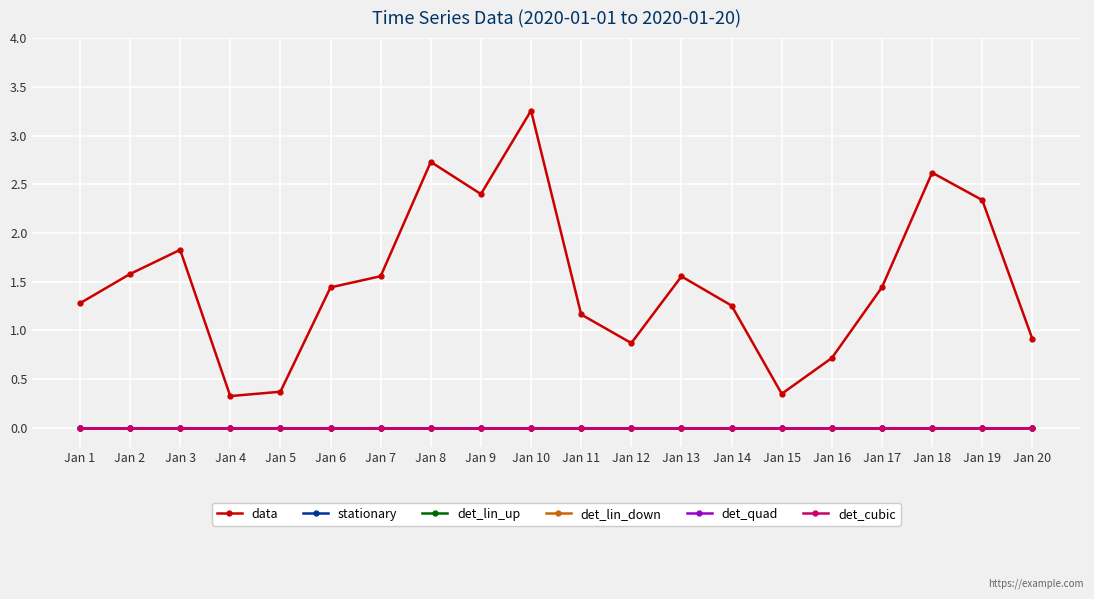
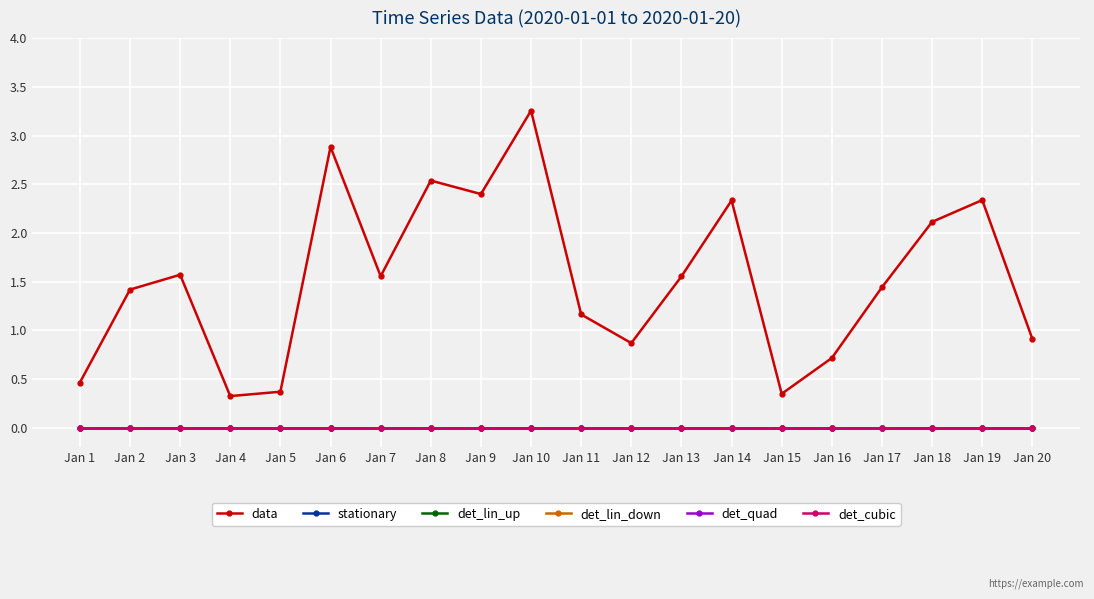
  {
    "data": {
-     "Jan 1": 1.3,
-     "Jan 2": 1.6,
-     "Jan 3": 1.8,
+     "Jan 1": 0.5,
+     "Jan 2": 1.4,
+     "Jan 3": 1.6,
      "Jan 4": 0.3,
      "Jan 5": 0.4,
-     "Jan 6": 1.4,
+     "Jan 6": 2.9,
      "Jan 7": 1.6,
-     "Jan 8": 2.7,
+     "Jan 8": 2.5,
      "Jan 9": 2.4,
      "Jan 10": 3.3,
      "Jan 11": 1.2,
      "Jan 12": 0.9,
      "Jan 13": 1.6,
-     "Jan 14": 1.3,
+     "Jan 14": 2.3,
      "Jan 15": 0.3,
      "Jan 16": 0.7,
      "Jan 17": 1.4,
-     "Jan 18": 2.6,
+     "Jan 18": 2.1,
      "Jan 19": 2.3,
      "Jan 20": 0.9
    },
    "det_cubic": {
      "Jan 1": 0.0,
      "Jan 2": 0.0,
      "Jan 3": 0.0,
      "Jan 4": 0.0,
      "Jan 5": 0.0,
      "Jan 6": 0.0,
      "Jan 7": 0.0,
      "Jan 8": 0.0,
      "Jan 9": 0.0,
      "Jan 10": 0.0,
      "Jan 11": 0.0,
      "Jan 12": 0.0,
      "Jan 13": 0.0,
      "Jan 14": 0.0,
      "Jan 15": 0.0,
      "Jan 16": 0.0,
      "Jan 17": 0.0,
      "Jan 18": 0.0,
      "Jan 19": 0.0,
      "Jan 20": 0.0
    }
  }
